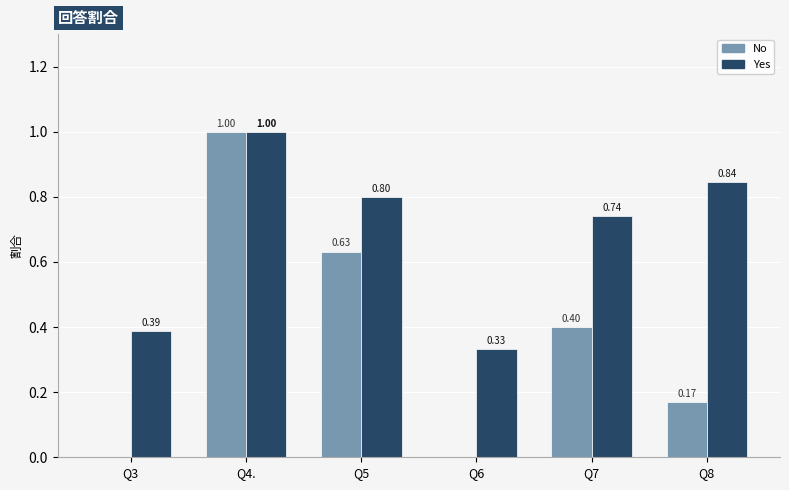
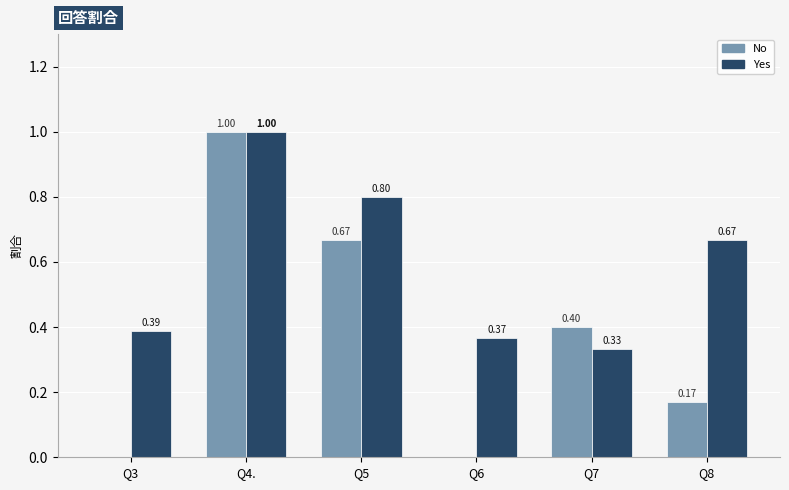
  {
    "No": {
      "Q4.": 1.00,
-     "Q5": 0.63,
+     "Q5": 0.67,
      "Q7": 0.40,
      "Q8": 0.17
    },
    "Yes": {
      "Q3": 0.39,
      "Q4.": 1.00,
      "Q5": 0.80,
-     "Q6": 0.33,
-     "Q7": 0.74,
-     "Q8": 0.84
+     "Q6": 0.37,
+     "Q7": 0.33,
+     "Q8": 0.67
    }
  }
